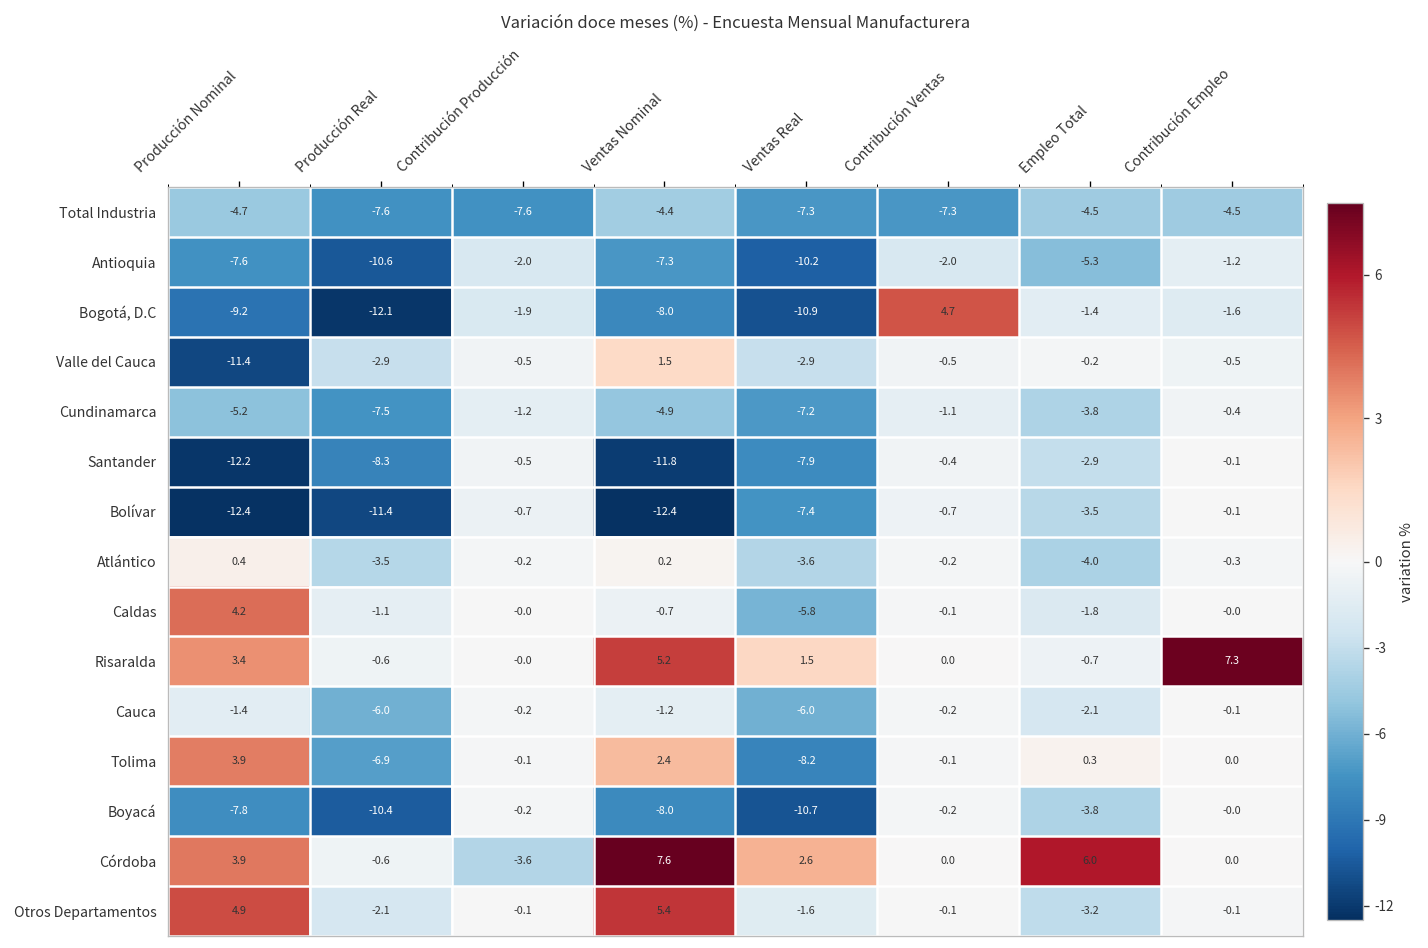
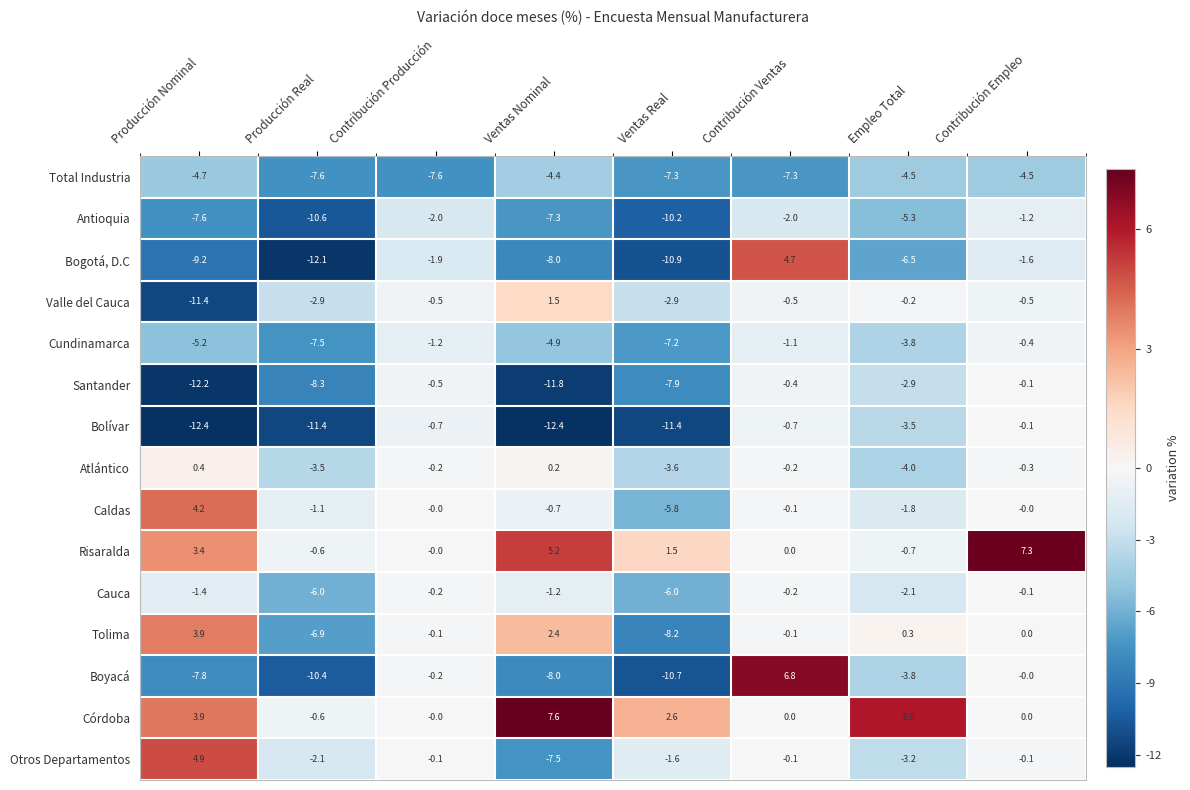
  {
    "Total Industria": {
      "Producción Nominal": -4.7,
      "Producción Real": -7.6,
      "Contribución Producción": -7.6,
      "Ventas Nominal": -4.4,
      "Ventas Real": -7.3,
      "Contribución Ventas": -7.3,
      "Empleo Total": -4.5,
      "Contribución Empleo": -4.5
    },
    "Antioquia": {
      "Producción Nominal": -7.6,
      "Producción Real": -10.6,
      "Contribución Producción": -2.0,
      "Ventas Nominal": -7.3,
      "Ventas Real": -10.2,
      "Contribución Ventas": -2.0,
      "Empleo Total": -5.3,
      "Contribución Empleo": -1.2
    },
    "Bogotá, D.C": {
      "Producción Nominal": -9.2,
      "Producción Real": -12.1,
      "Contribución Producción": -1.9,
      "Ventas Nominal": -8.0,
      "Ventas Real": -10.9,
      "Contribución Ventas": 4.7,
-     "Empleo Total": -1.4,
+     "Empleo Total": -6.5,
      "Contribución Empleo": -1.6
    },
    "Valle del Cauca": {
      "Producción Nominal": -11.4,
      "Producción Real": -2.9,
      "Contribución Producción": -0.5,
      "Ventas Nominal": 1.5,
      "Ventas Real": -2.9,
      "Contribución Ventas": -0.5,
      "Empleo Total": -0.2,
      "Contribución Empleo": -0.5
    },
    "Cundinamarca": {
      "Producción Nominal": -5.2,
      "Producción Real": -7.5,
      "Contribución Producción": -1.2,
      "Ventas Nominal": -4.9,
      "Ventas Real": -7.2,
      "Contribución Ventas": -1.1,
      "Empleo Total": -3.8,
      "Contribución Empleo": -0.4
    },
    "Santander": {
      "Producción Nominal": -12.2,
      "Producción Real": -8.3,
      "Contribución Producción": -0.5,
      "Ventas Nominal": -11.8,
      "Ventas Real": -7.9,
      "Contribución Ventas": -0.4,
      "Empleo Total": -2.9,
      "Contribución Empleo": -0.1
    },
    "Bolívar": {
      "Producción Nominal": -12.4,
      "Producción Real": -11.4,
      "Contribución Producción": -0.7,
      "Ventas Nominal": -12.4,
-     "Ventas Real": -7.4,
+     "Ventas Real": -11.4,
      "Contribución Ventas": -0.7,
      "Empleo Total": -3.5,
      "Contribución Empleo": -0.1
    },
    "Atlántico": {
      "Producción Nominal": 0.4,
      "Producción Real": -3.5,
      "Contribución Producción": -0.2,
      "Ventas Nominal": 0.2,
      "Ventas Real": -3.6,
      "Contribución Ventas": -0.2,
      "Empleo Total": -4.0,
      "Contribución Empleo": -0.3
    },
    "Caldas": {
      "Producción Nominal": 4.2,
      "Producción Real": -1.1,
      "Contribución Producción": -0.0,
      "Ventas Nominal": -0.7,
      "Ventas Real": -5.8,
      "Contribución Ventas": -0.1,
      "Empleo Total": -1.8,
      "Contribución Empleo": -0.0
    },
    "Risaralda": {
      "Producción Nominal": 3.4,
      "Producción Real": -0.6,
      "Contribución Producción": -0.0,
      "Ventas Nominal": 5.2,
      "Ventas Real": 1.5,
      "Contribución Ventas": 0.0,
      "Empleo Total": -0.7,
      "Contribución Empleo": 7.3
    },
    "Cauca": {
      "Producción Nominal": -1.4,
      "Producción Real": -6.0,
      "Contribución Producción": -0.2,
      "Ventas Nominal": -1.2,
      "Ventas Real": -6.0,
      "Contribución Ventas": -0.2,
      "Empleo Total": -2.1,
      "Contribución Empleo": -0.1
    },
    "Tolima": {
      "Producción Nominal": 3.9,
      "Producción Real": -6.9,
      "Contribución Producción": -0.1,
      "Ventas Nominal": 2.4,
      "Ventas Real": -8.2,
      "Contribución Ventas": -0.1,
      "Empleo Total": 0.3,
      "Contribución Empleo": 0.0
    },
    "Boyacá": {
      "Producción Nominal": -7.8,
      "Producción Real": -10.4,
      "Contribución Producción": -0.2,
      "Ventas Nominal": -8.0,
      "Ventas Real": -10.7,
-     "Contribución Ventas": -0.2,
+     "Contribución Ventas": 6.8,
      "Empleo Total": -3.8,
      "Contribución Empleo": -0.0
    },
    "Córdoba": {
      "Producción Nominal": 3.9,
      "Producción Real": -0.6,
-     "Contribución Producción": -3.6,
+     "Contribución Producción": -0.0,
      "Ventas Nominal": 7.6,
      "Ventas Real": 2.6,
      "Contribución Ventas": 0.0,
      "Empleo Total": 6.0,
      "Contribución Empleo": 0.0
    },
    "Otros Departamentos": {
      "Producción Nominal": 4.9,
      "Producción Real": -2.1,
      "Contribución Producción": -0.1,
-     "Ventas Nominal": 5.4,
+     "Ventas Nominal": -7.5,
      "Ventas Real": -1.6,
      "Contribución Ventas": -0.1,
      "Empleo Total": -3.2,
      "Contribución Empleo": -0.1
    }
  }
